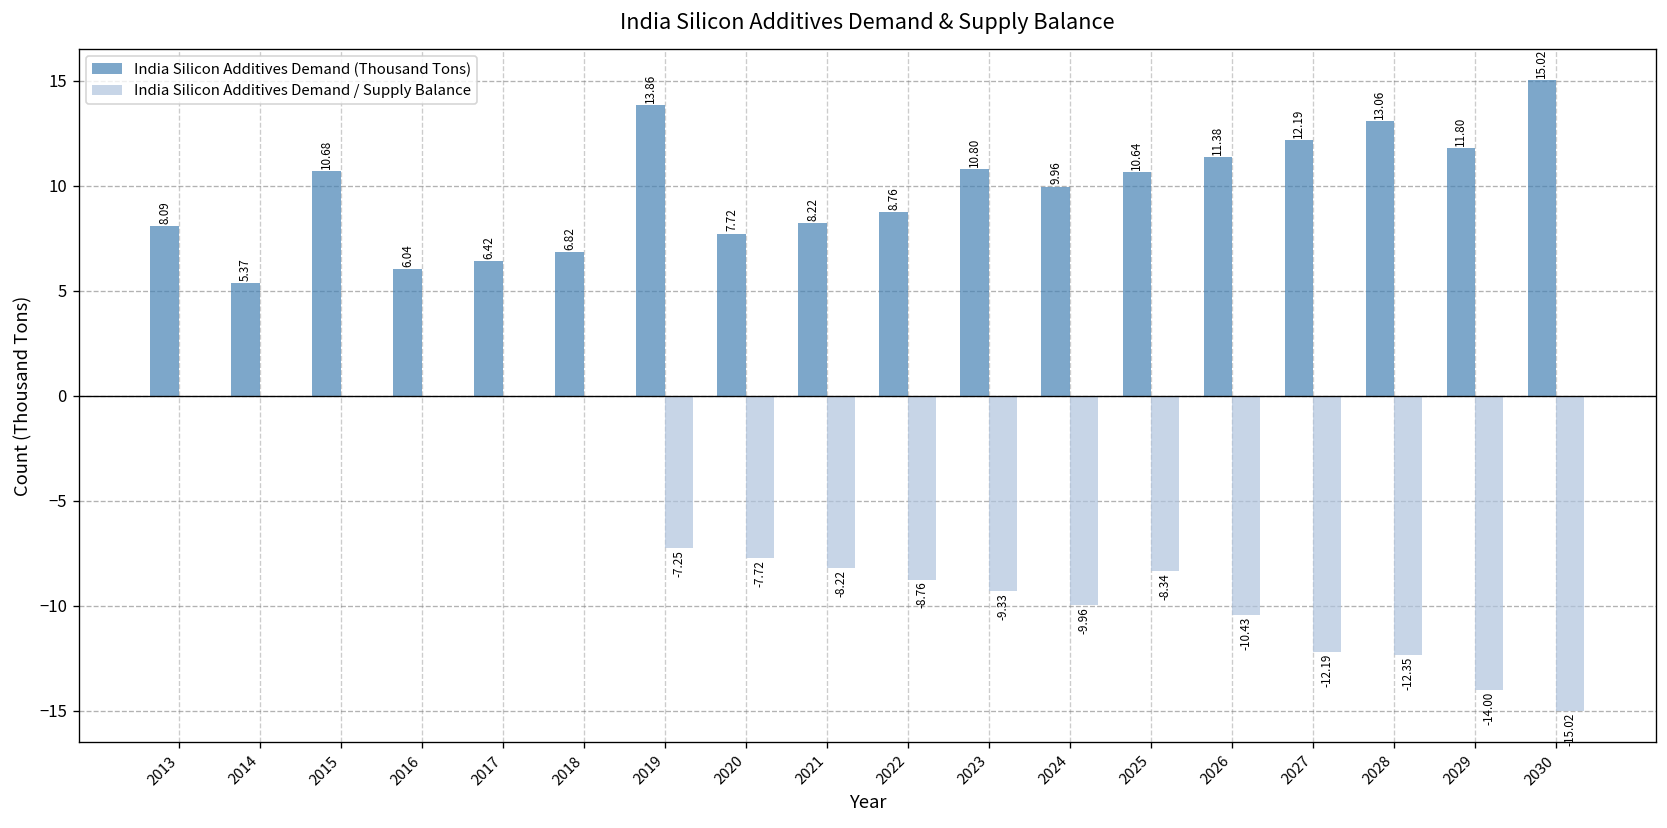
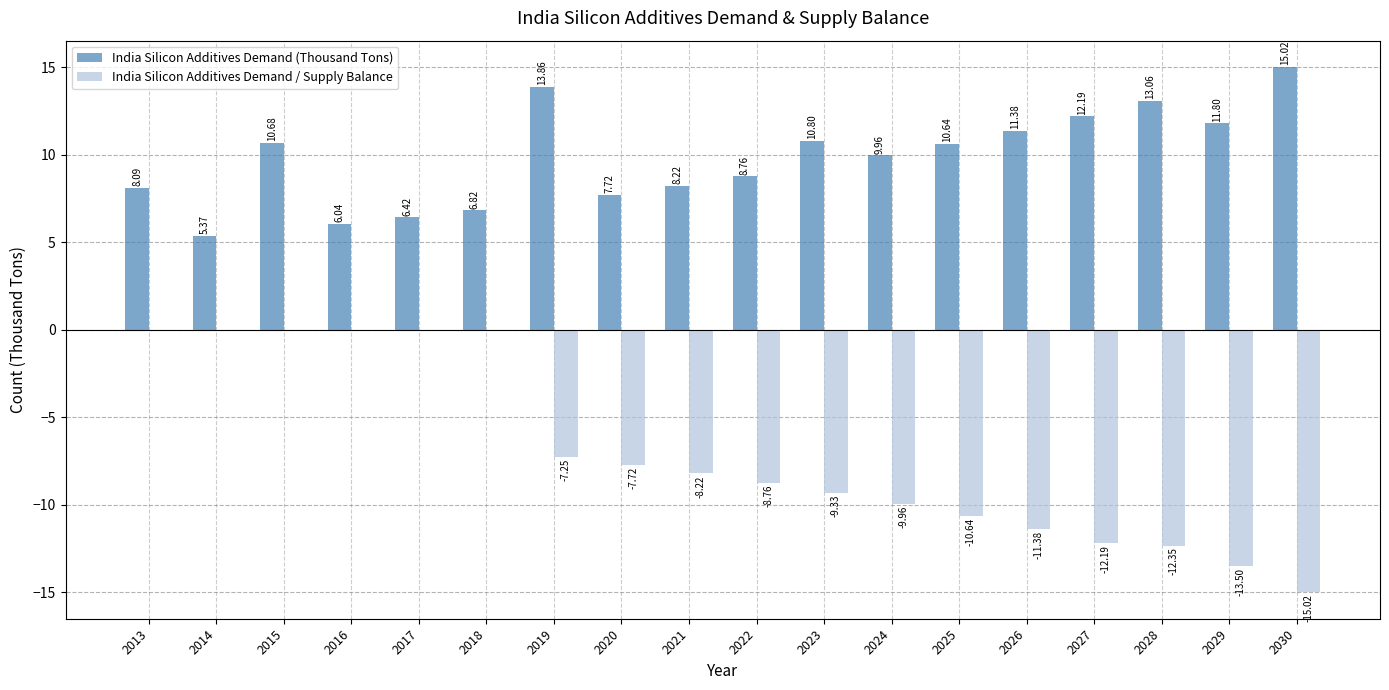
  {
    "India Silicon Additives Demand (Thousand Tons)": {
      "2013": 8.09,
      "2014": 5.37,
      "2015": 10.68,
      "2016": 6.04,
      "2017": 6.42,
      "2018": 6.82,
      "2019": 13.86,
      "2020": 7.72,
      "2021": 8.22,
      "2022": 8.76,
      "2023": 10.80,
      "2024": 9.96,
      "2025": 10.64,
      "2026": 11.38,
      "2027": 12.19,
      "2028": 13.06,
      "2029": 11.80,
      "2030": 15.02
    },
    "India Silicon Additives Demand / Supply Balance": {
      "2019": -7.25,
      "2020": -7.72,
      "2021": -8.22,
      "2022": -8.76,
      "2023": -9.33,
      "2024": -9.96,
-     "2025": -8.34,
-     "2026": -10.43,
+     "2025": -10.64,
+     "2026": -11.38,
      "2027": -12.19,
      "2028": -12.35,
-     "2029": -14.00,
+     "2029": -13.50,
      "2030": -15.02
    }
  }
